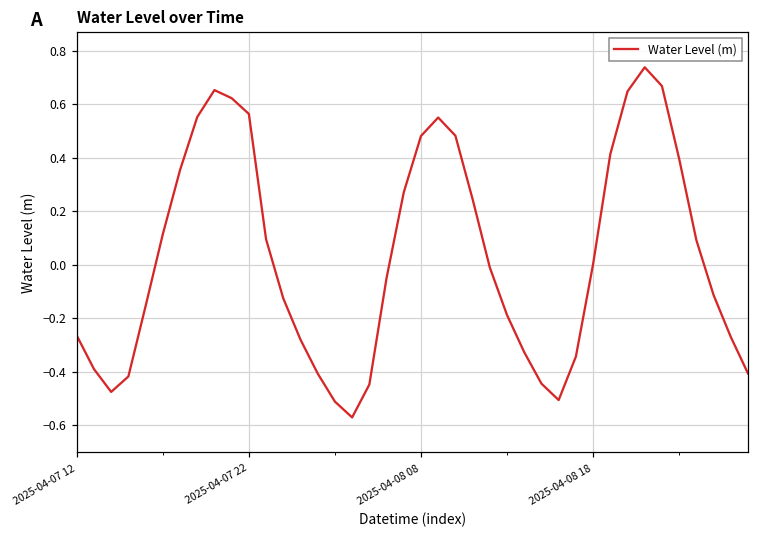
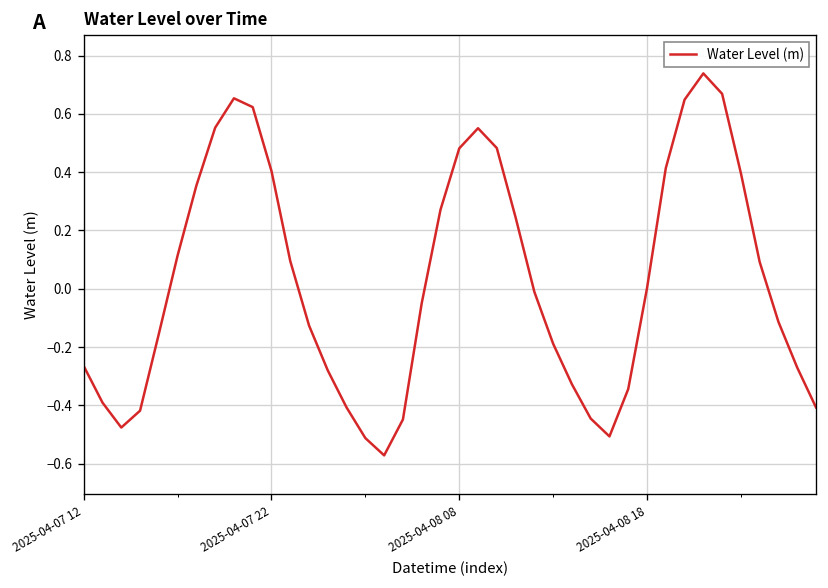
  {
    "2025-04-07 12": -0.27,
-   "2025-04-07 22": 0.56,
+   "2025-04-07 22": 0.40,
    "2025-04-08 08": 0.48,
    "2025-04-08 18": 0.00
  }
